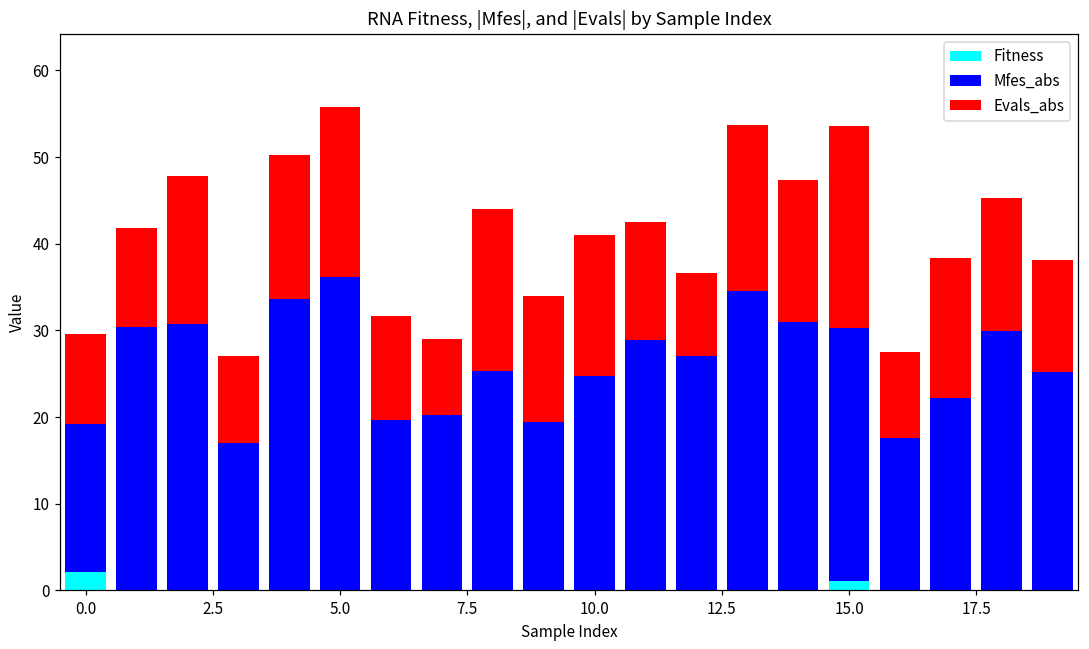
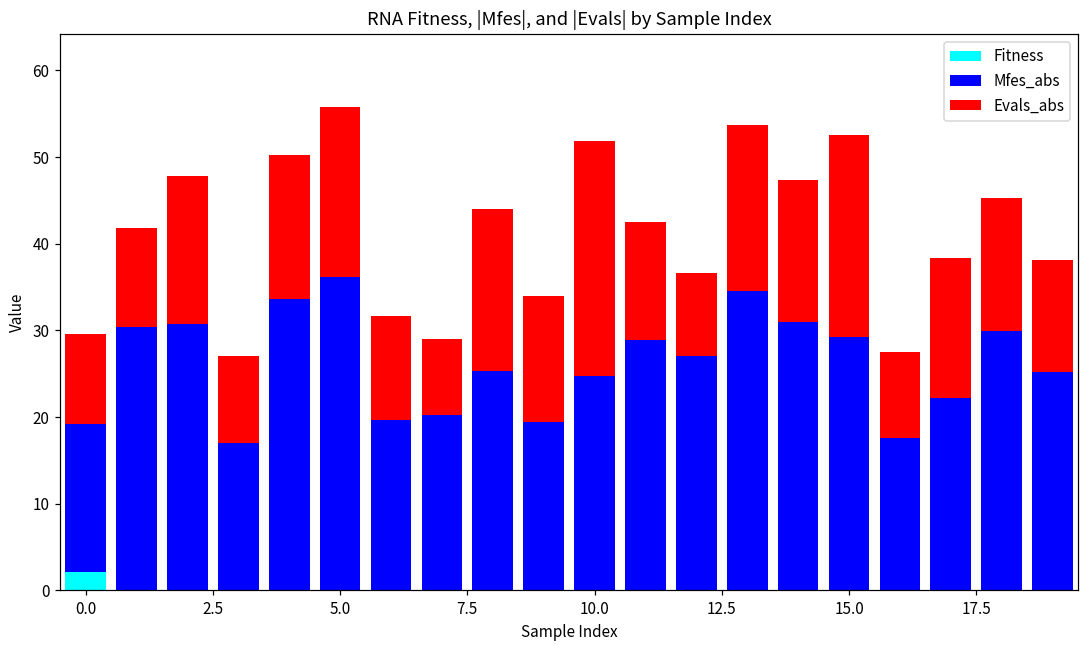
  {
    "Fitness": {
      "0.0": 2,
-     "15.0": 1
+     "15.0": 0
    },
    "Mfes_abs": {
      "0.0": 17,
      "5.0": 36,
      "10.0": 25,
      "15.0": 29
    },
    "Evals_abs": {
      "0.0": 10,
      "5.0": 20,
-     "10.0": 16,
+     "10.0": 27,
      "15.0": 23
    }
  }
